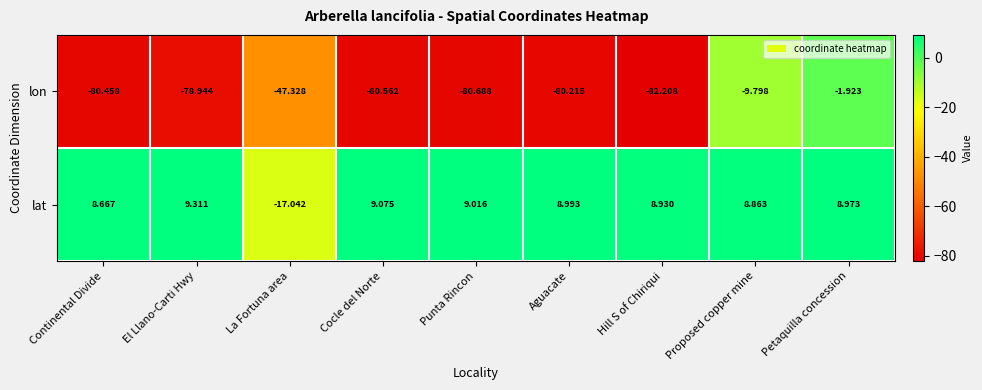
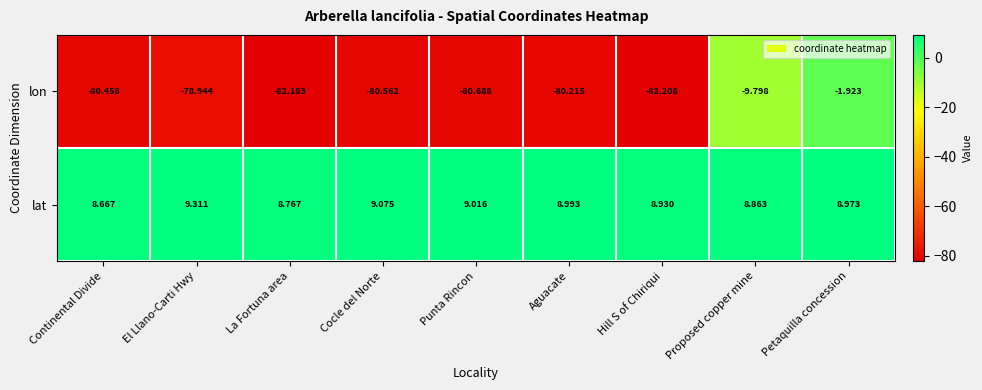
  {
    "lon": {
      "Continental Divide": -80.458,
      "El Llano-Carti Hwy": -78.944,
-     "La Fortuna area": -47.328,
+     "La Fortuna area": -82.183,
      "Cocle del Norte": -80.562,
      "Punta Rincon": -80.688,
      "Aguacate": -80.215,
      "Hill S of Chiriqui": -82.208,
      "Proposed copper mine": -9.798,
      "Petaquilla concession": -1.923
    },
    "lat": {
      "Continental Divide": 8.667,
      "El Llano-Carti Hwy": 9.311,
-     "La Fortuna area": -17.042,
+     "La Fortuna area": 8.767,
      "Cocle del Norte": 9.075,
      "Punta Rincon": 9.016,
      "Aguacate": 8.993,
      "Hill S of Chiriqui": 8.930,
      "Proposed copper mine": 8.863,
      "Petaquilla concession": 8.973
    }
  }
